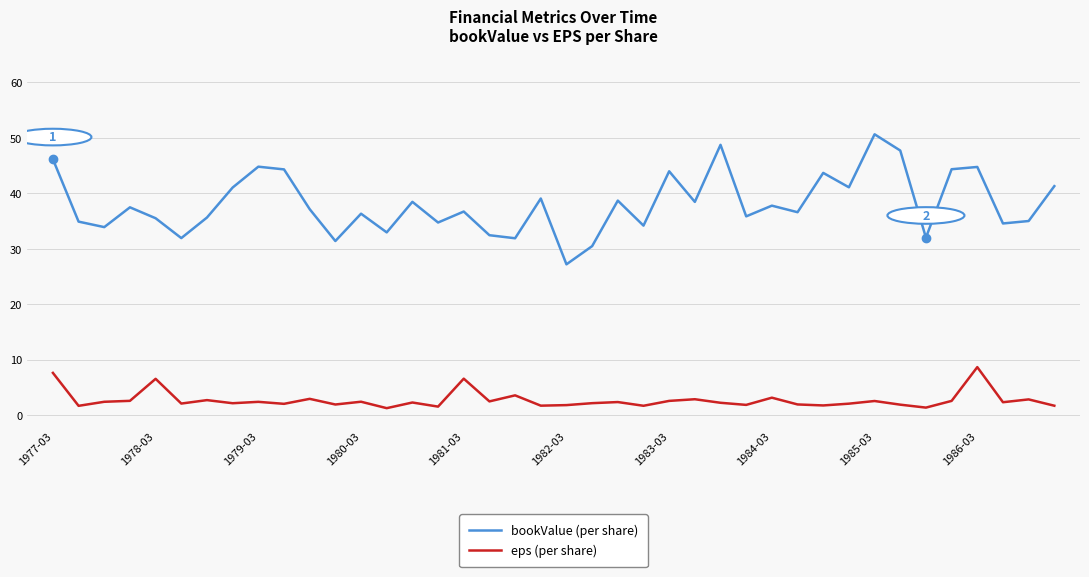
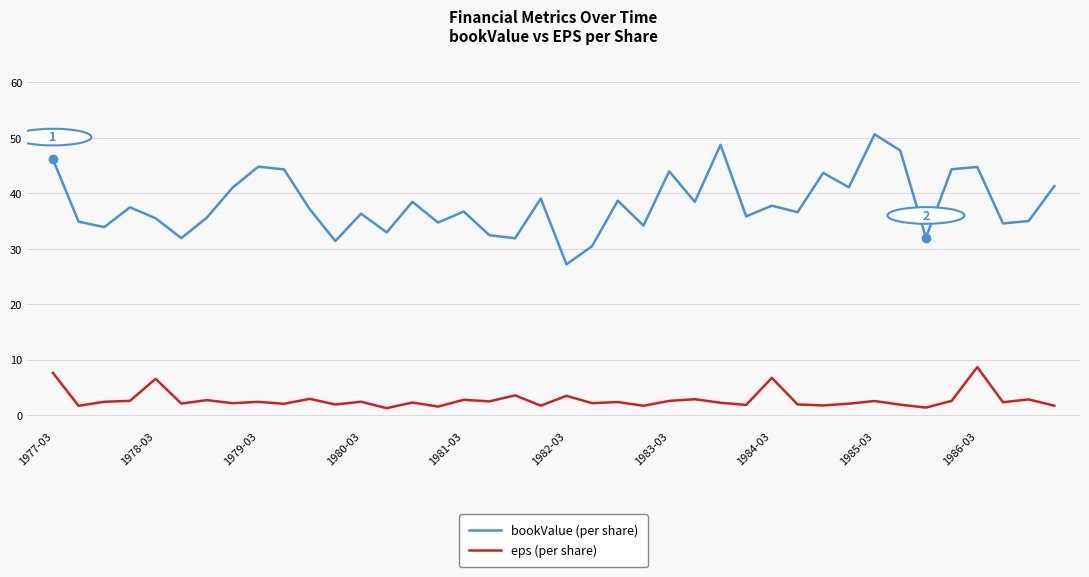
  {
    "eps (per share)": {
      "1977-03": 8,
      "1978-03": 7,
      "1979-03": 2,
      "1980-03": 2,
-     "1981-03": 7,
-     "1982-03": 2,
+     "1981-03": 3,
+     "1982-03": 3,
      "1983-03": 3,
-     "1984-03": 3,
+     "1984-03": 7,
      "1985-03": 3,
      "1986-03": 9
    }
  }
